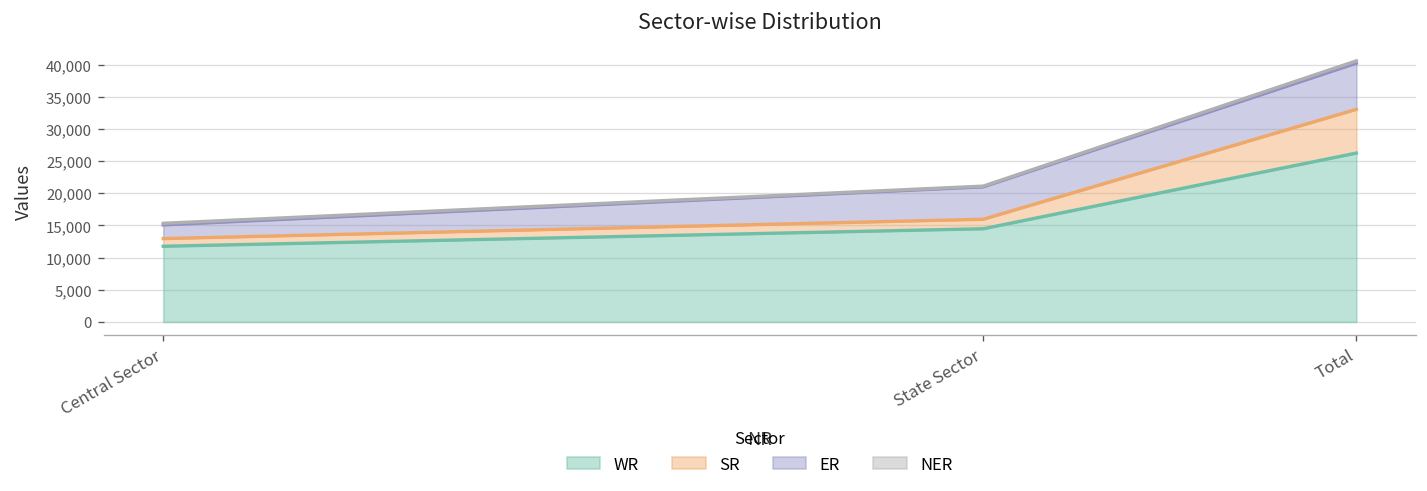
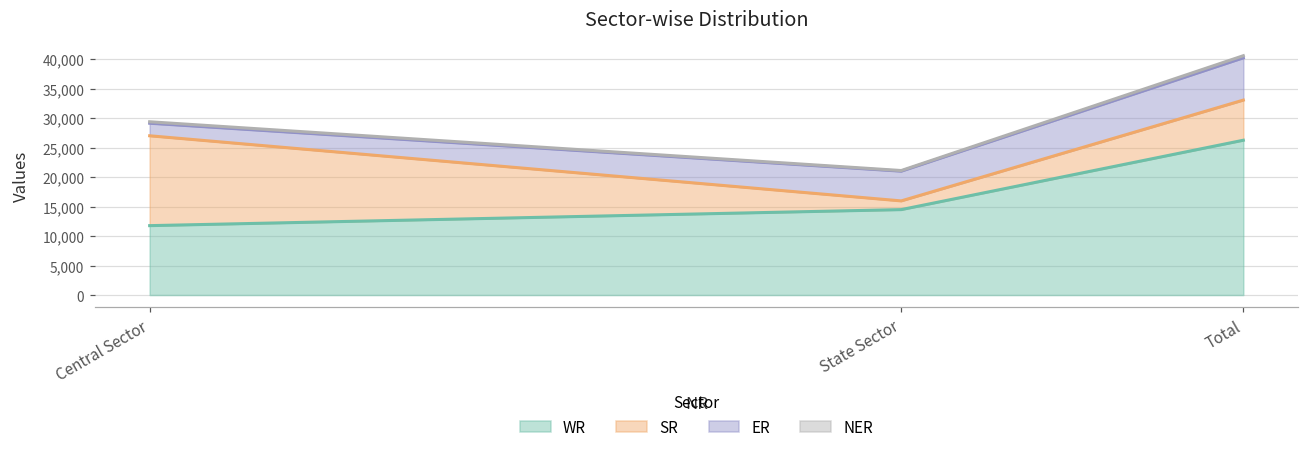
  {
    "SR": {
-     "Central Sector": "1,000",
+     "Central Sector": "15,000",
      "State Sector": "1,000",
      "Total": "7,000"
    }
  }
